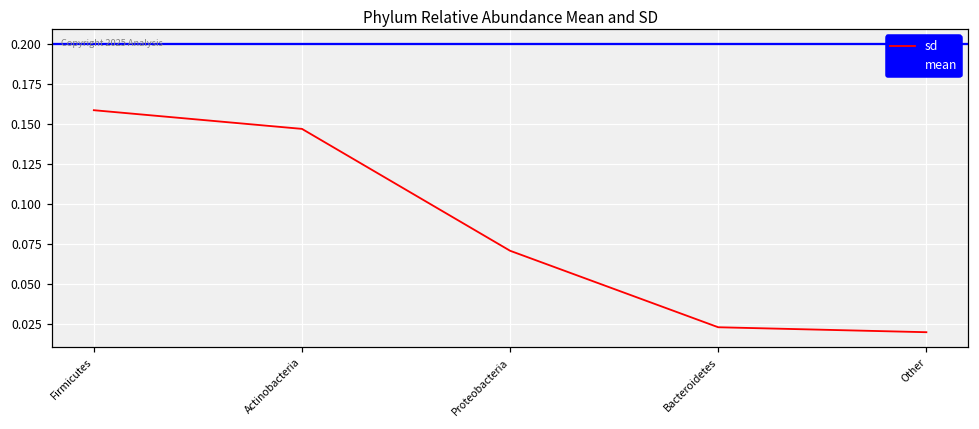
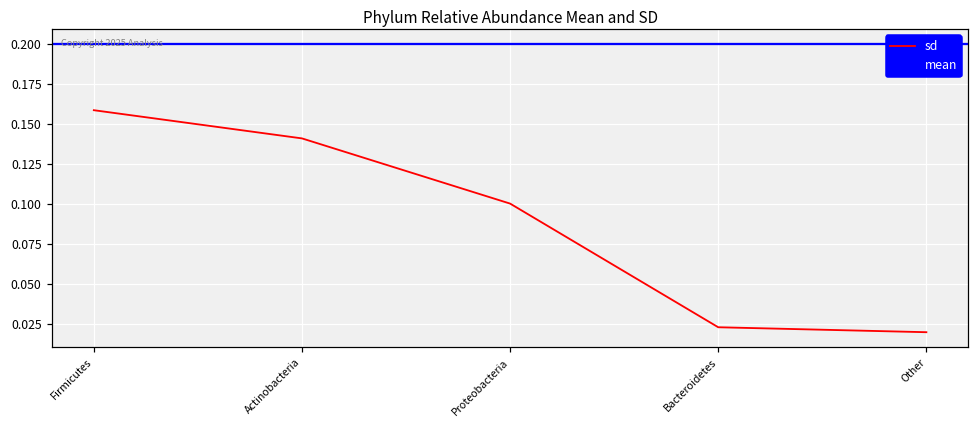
  {
    "Firmicutes": 0.159,
-   "Actinobacteria": 0.147,
-   "Proteobacteria": 0.071,
+   "Actinobacteria": 0.141,
+   "Proteobacteria": 0.100,
    "Bacteroidetes": 0.023,
    "Other": 0.020
  }
